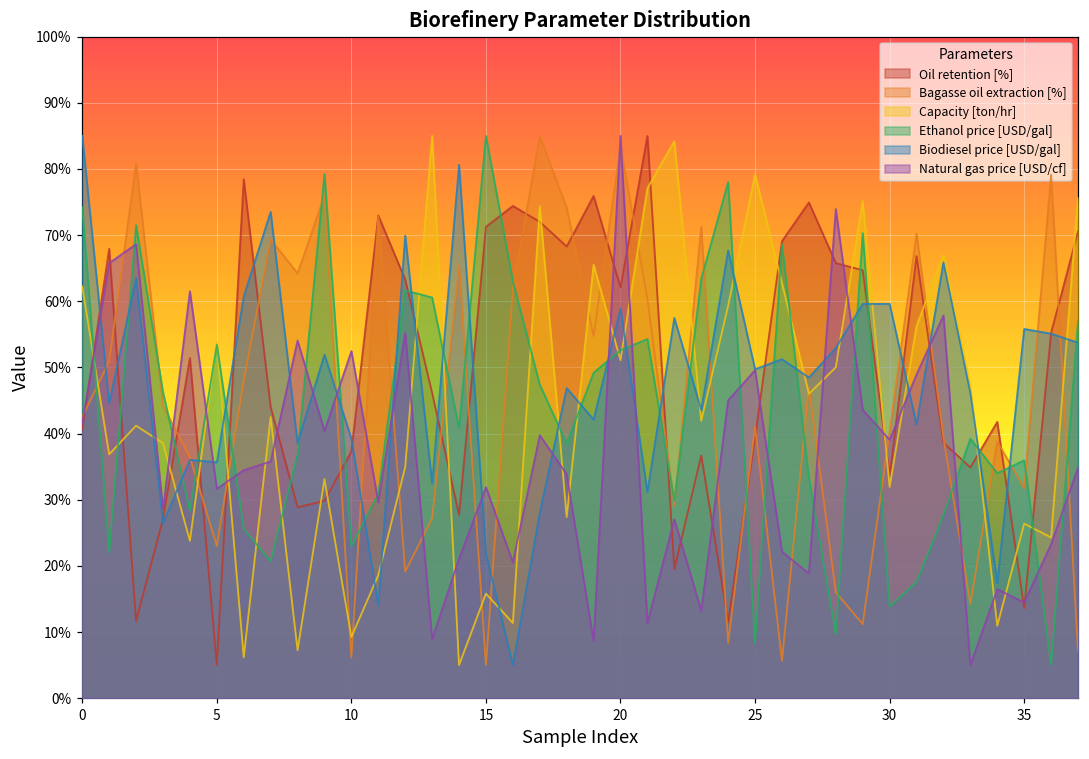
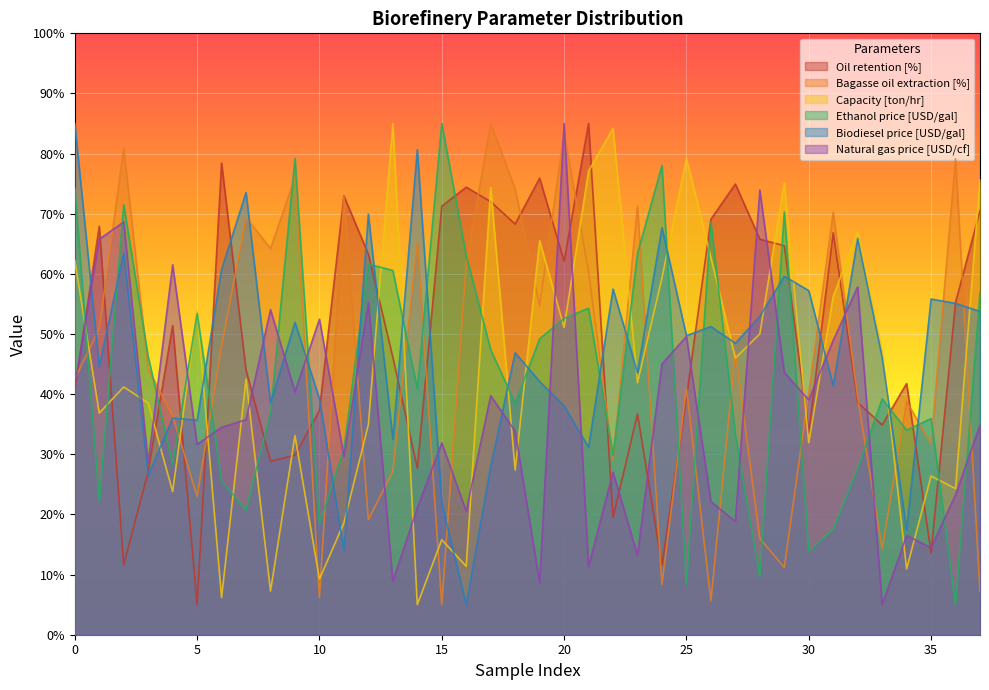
  {
    "Ethanol price [USD/gal]": {
      "0": "74%",
-     "10": "23%",
+     "10": "18%",
      "15": "85%",
      "20": "53%",
      "25": "8%",
      "30": "14%",
      "35": "36%"
    },
    "Biodiesel price [USD/gal]": {
      "0": "85%",
      "5": "36%",
      "10": "39%",
      "15": "22%",
-     "20": "59%",
-     "30": "60%",
+     "20": "38%",
+     "30": "57%",
      "35": "56%"
    },
    "Natural gas price [USD/cf]": {
      "0": "42%",
      "5": "32%",
      "10": "52%",
      "15": "32%",
      "20": "85%",
      "30": "39%",
      "35": "14%"
    }
  }
